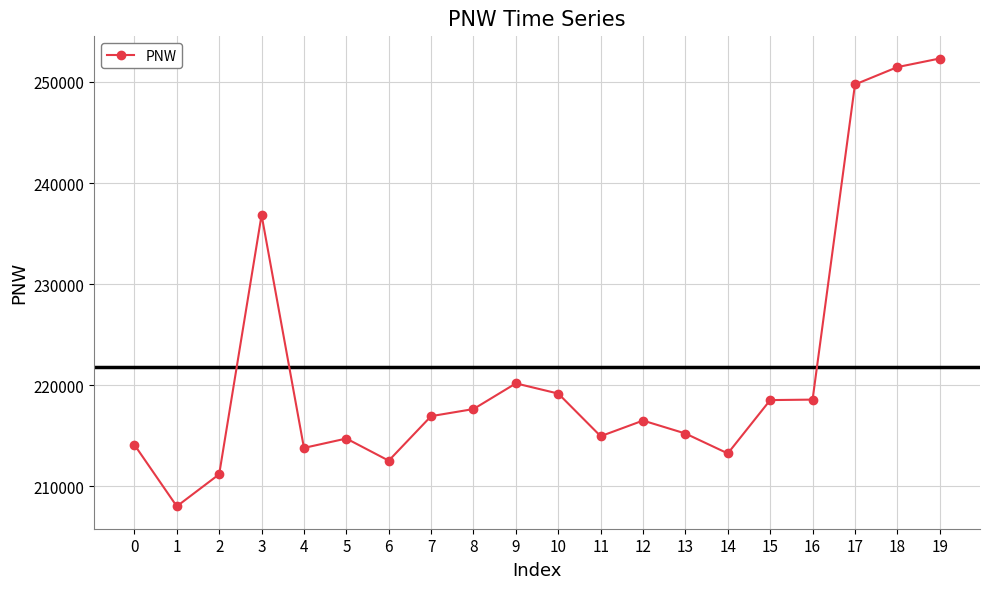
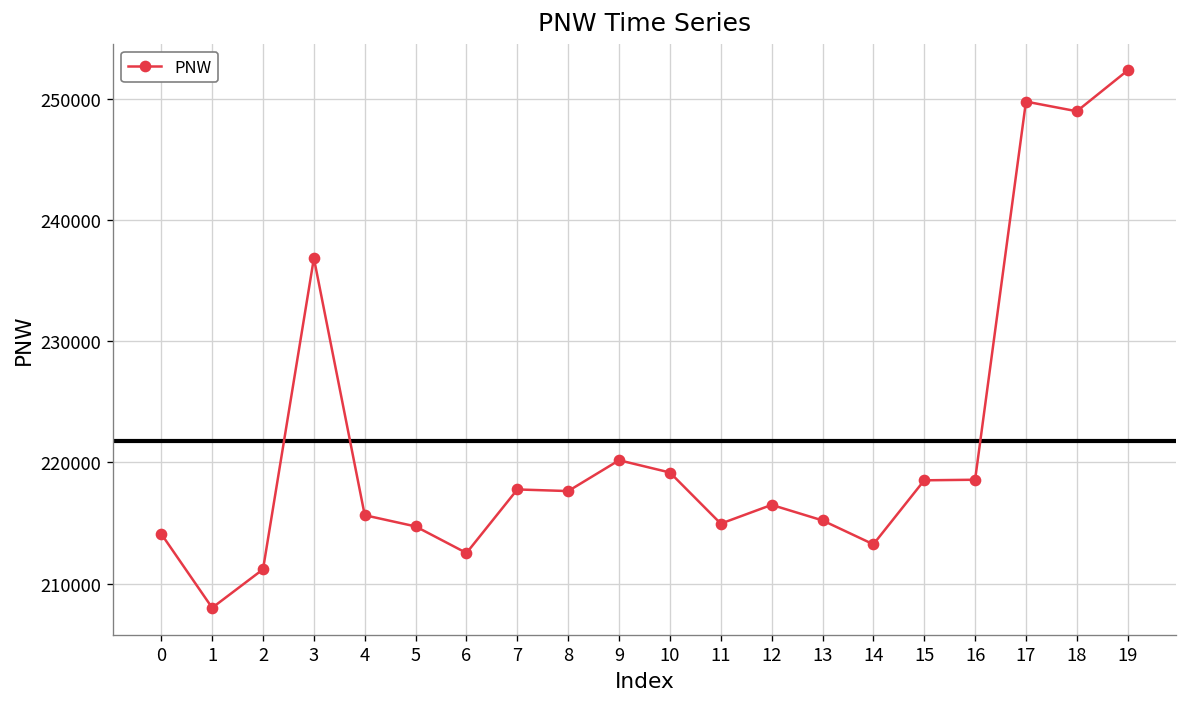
  {
    "0": 214100,
    "1": 208000,
    "2": 211200,
    "3": 236800,
-   "4": 213800,
+   "4": 215700,
    "5": 214700,
    "6": 212500,
-   "7": 216900,
+   "7": 217800,
    "8": 217600,
    "9": 220200,
    "10": 219200,
    "11": 215000,
    "12": 216500,
    "13": 215200,
    "14": 213300,
    "15": 218500,
    "16": 218600,
    "17": 249800,
-   "18": 251500,
+   "18": 249000,
    "19": 252300
  }
